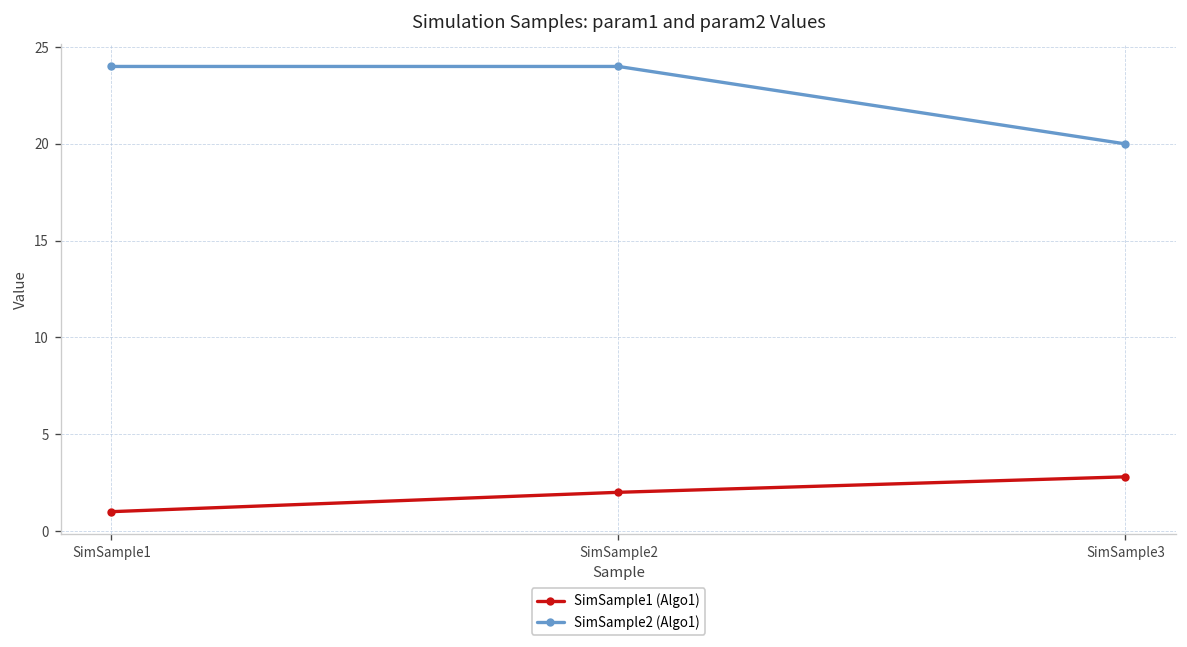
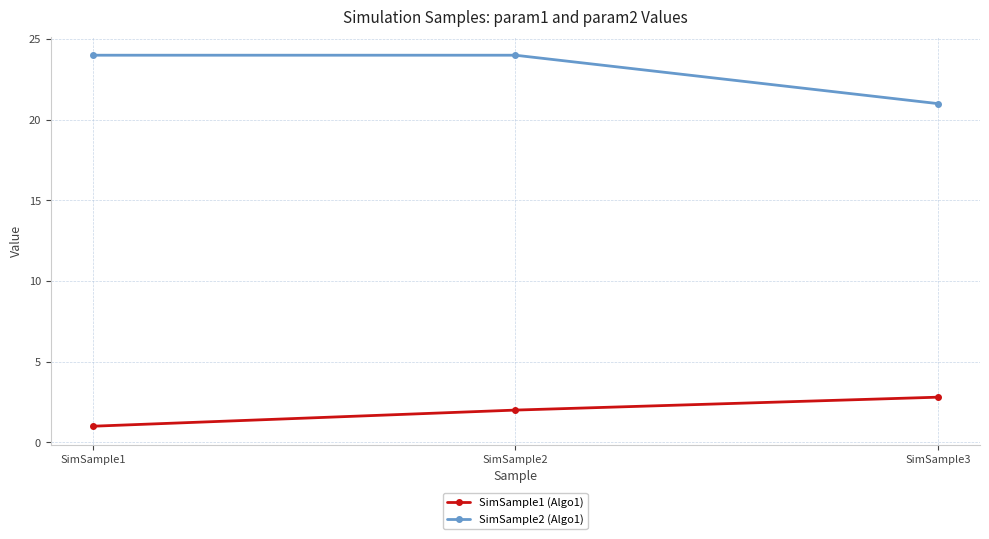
  {
    "SimSample1 (Algo1)": {
      "SimSample1": 1,
      "SimSample2": 2,
      "SimSample3": 2.8
    },
    "SimSample2 (Algo1)": {
      "SimSample1": 24,
      "SimSample2": 24,
-     "SimSample3": 20
+     "SimSample3": 21
    }
  }
